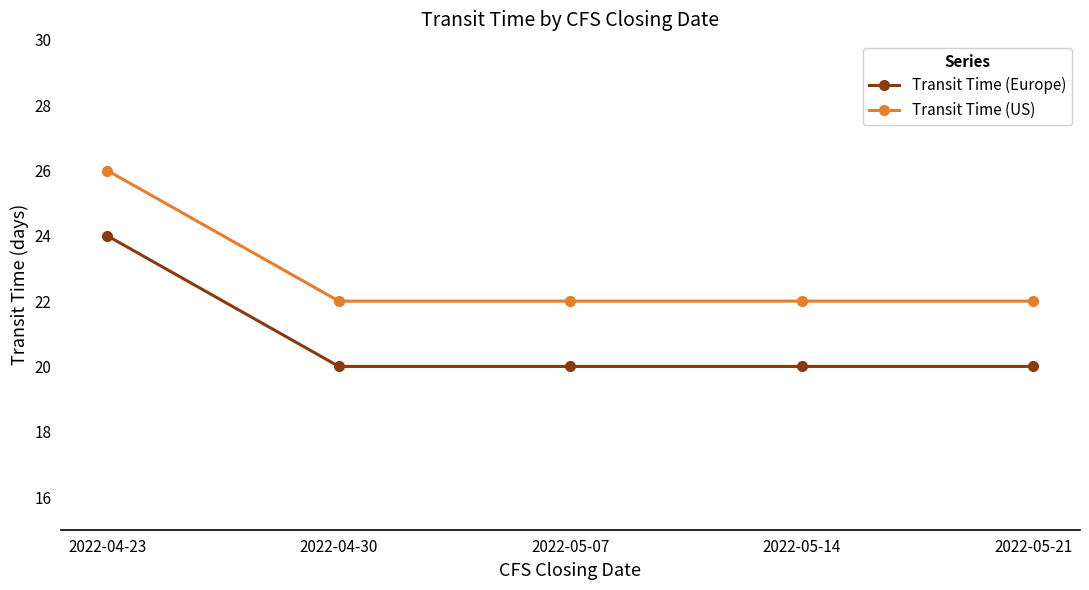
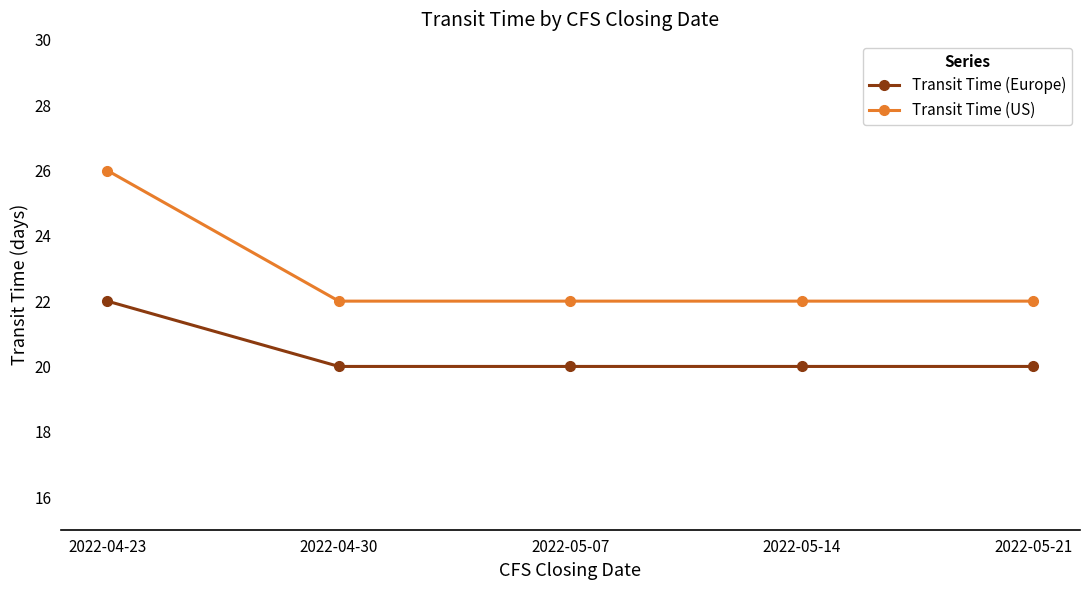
  {
    "Transit Time (Europe)": {
-     "2022-04-23": 24,
+     "2022-04-23": 22,
      "2022-04-30": 20,
      "2022-05-07": 20,
      "2022-05-14": 20,
      "2022-05-21": 20
    },
    "Transit Time (US)": {
      "2022-04-23": 26,
      "2022-04-30": 22,
      "2022-05-07": 22,
      "2022-05-14": 22,
      "2022-05-21": 22
    }
  }
